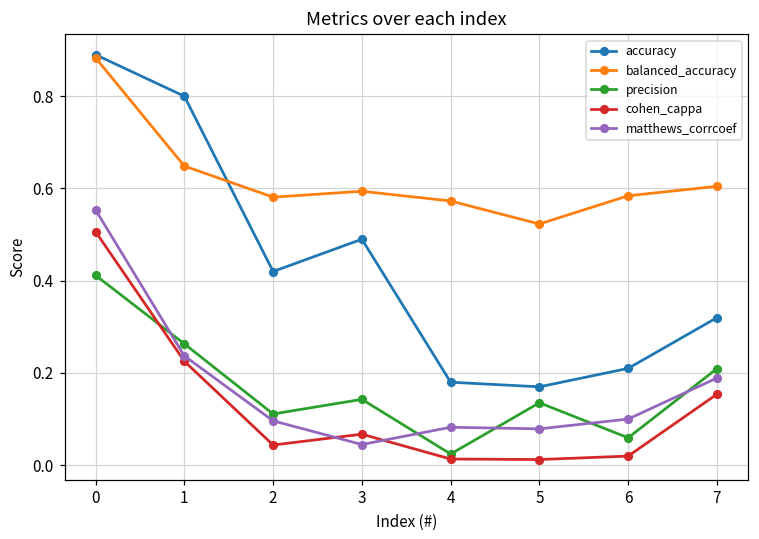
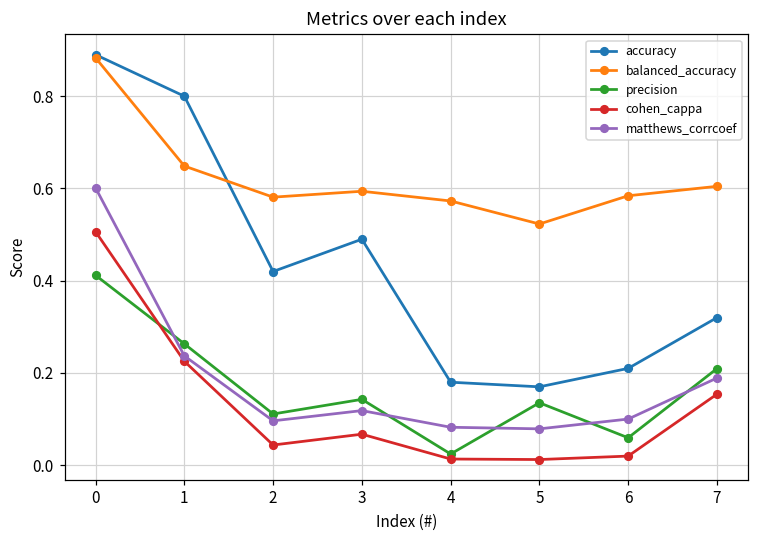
  {
    "accuracy": {
      "0": 0.89,
      "1": 0.80,
      "2": 0.42,
      "3": 0.49,
      "4": 0.18,
      "5": 0.17,
      "6": 0.21,
      "7": 0.32
    },
    "balanced_accuracy": {
      "0": 0.88,
      "1": 0.65,
      "2": 0.58,
      "3": 0.59,
      "4": 0.57,
      "5": 0.52,
      "6": 0.58,
      "7": 0.60
    },
    "precision": {
      "0": 0.41,
      "1": 0.26,
      "2": 0.11,
      "3": 0.14,
      "4": 0.02,
      "5": 0.14,
      "6": 0.06,
      "7": 0.21
    },
    "cohen_cappa": {
      "0": 0.51,
      "1": 0.23,
      "2": 0.04,
      "3": 0.07,
      "4": 0.01,
      "5": 0.01,
      "6": 0.02,
      "7": 0.15
    },
    "matthews_corrcoef": {
-     "0": 0.55,
+     "0": 0.60,
      "1": 0.24,
      "2": 0.10,
-     "3": 0.04,
+     "3": 0.12,
      "4": 0.08,
      "5": 0.08,
      "6": 0.10,
      "7": 0.19
    }
  }
